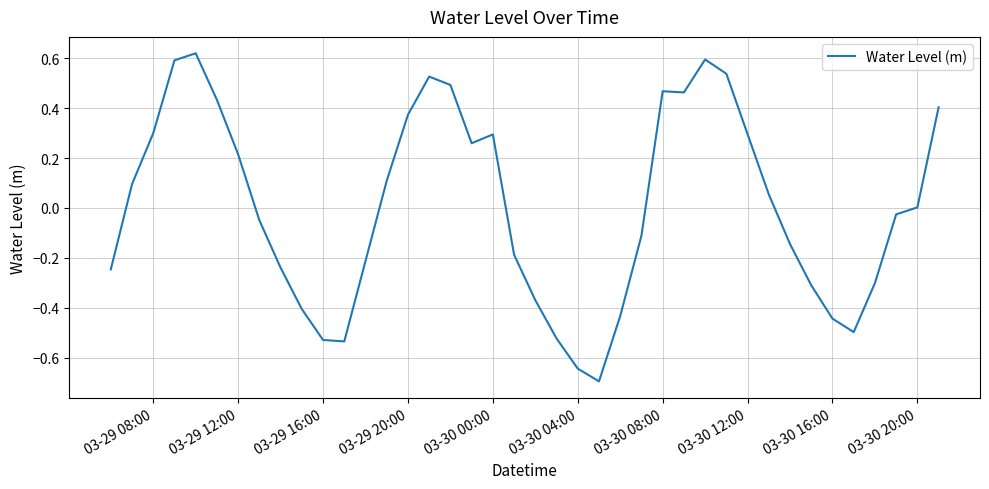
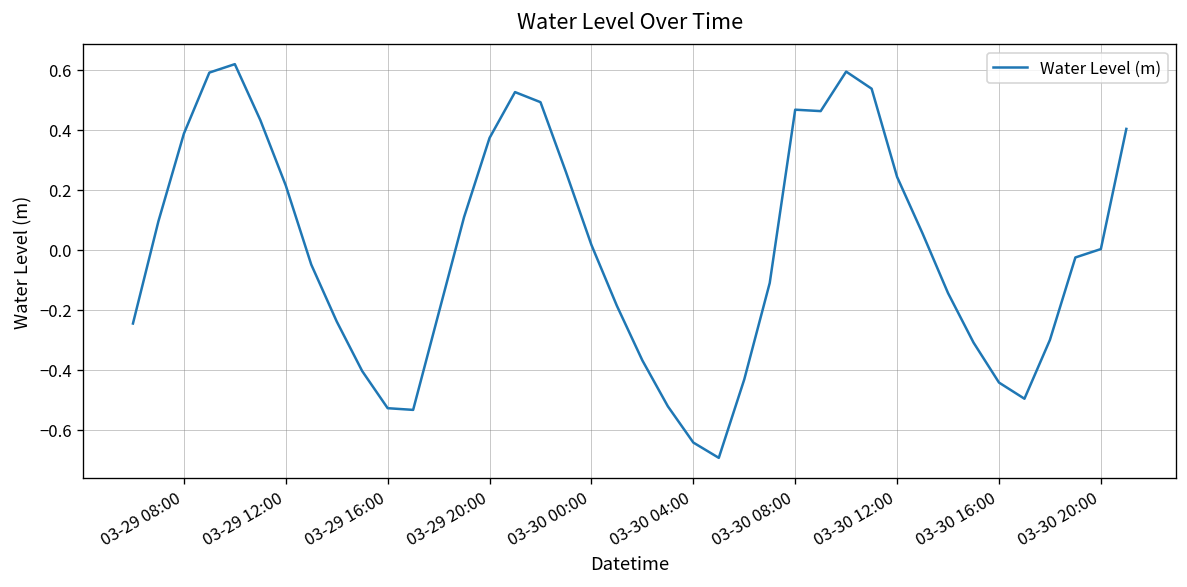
  {
-   "03-29 08:00": 0.30,
+   "03-29 08:00": 0.39,
    "03-29 12:00": 0.21,
    "03-29 16:00": -0.53,
    "03-29 20:00": 0.37,
-   "03-30 00:00": 0.29,
+   "03-30 00:00": 0.02,
    "03-30 04:00": -0.64,
    "03-30 08:00": 0.47,
-   "03-30 12:00": 0.30,
+   "03-30 12:00": 0.24,
    "03-30 16:00": -0.44,
    "03-30 20:00": 0.00
  }
